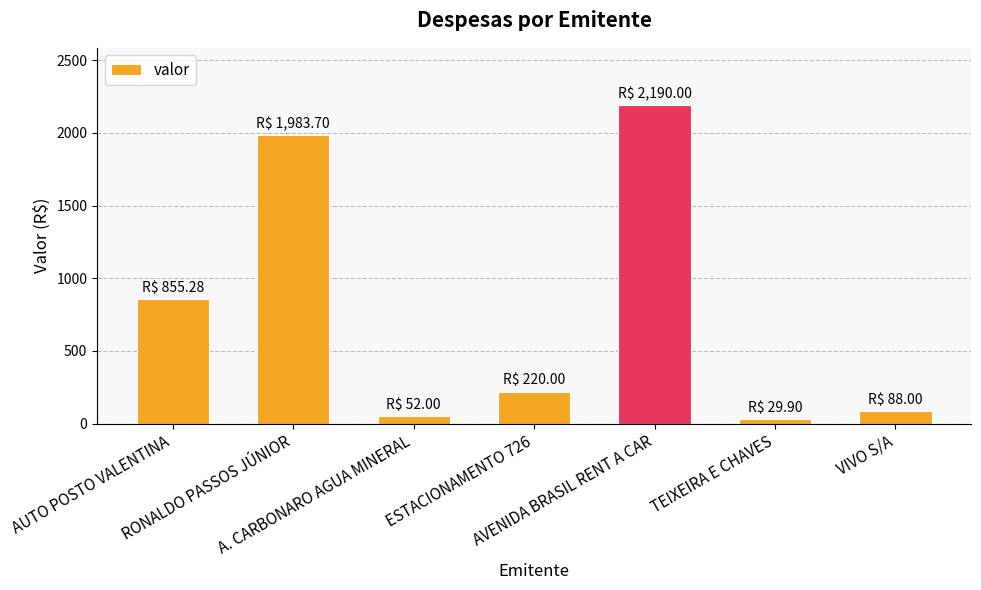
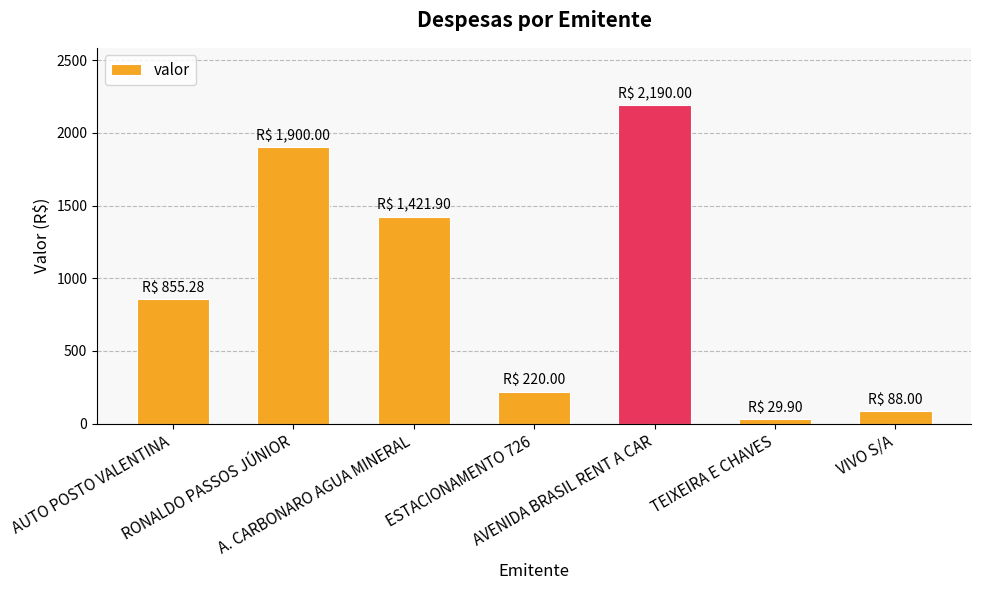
  {
    "AUTO POSTO VALENTINA": "855.28",
-   "RONALDO PASSOS JÚNIOR": "1,983.70",
-   "A. CARBONARO AGUA MINERAL": "52.00",
+   "RONALDO PASSOS JÚNIOR": "1,900.00",
+   "A. CARBONARO AGUA MINERAL": "1,421.90",
    "ESTACIONAMENTO 726": "220.00",
    "AVENIDA BRASIL RENT A CAR": "2,190.00",
    "TEIXEIRA E CHAVES": "29.90",
    "VIVO S/A": "88.00"
  }
